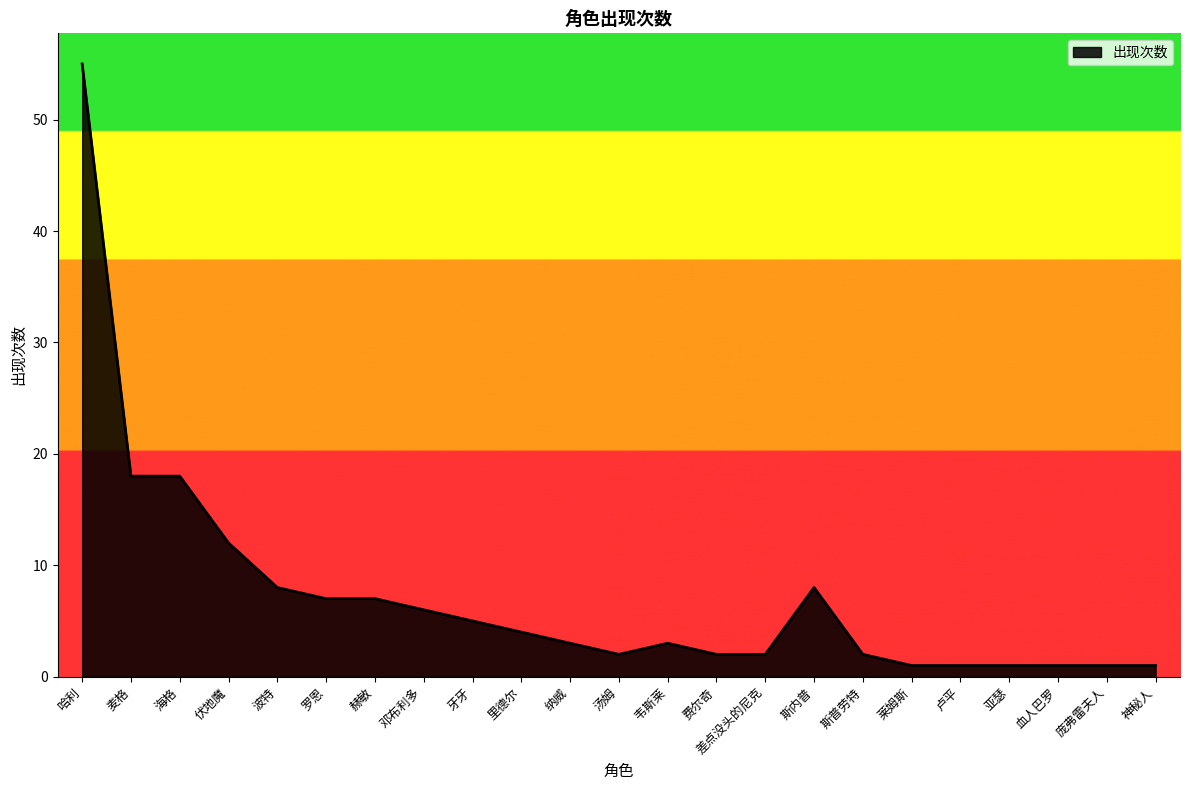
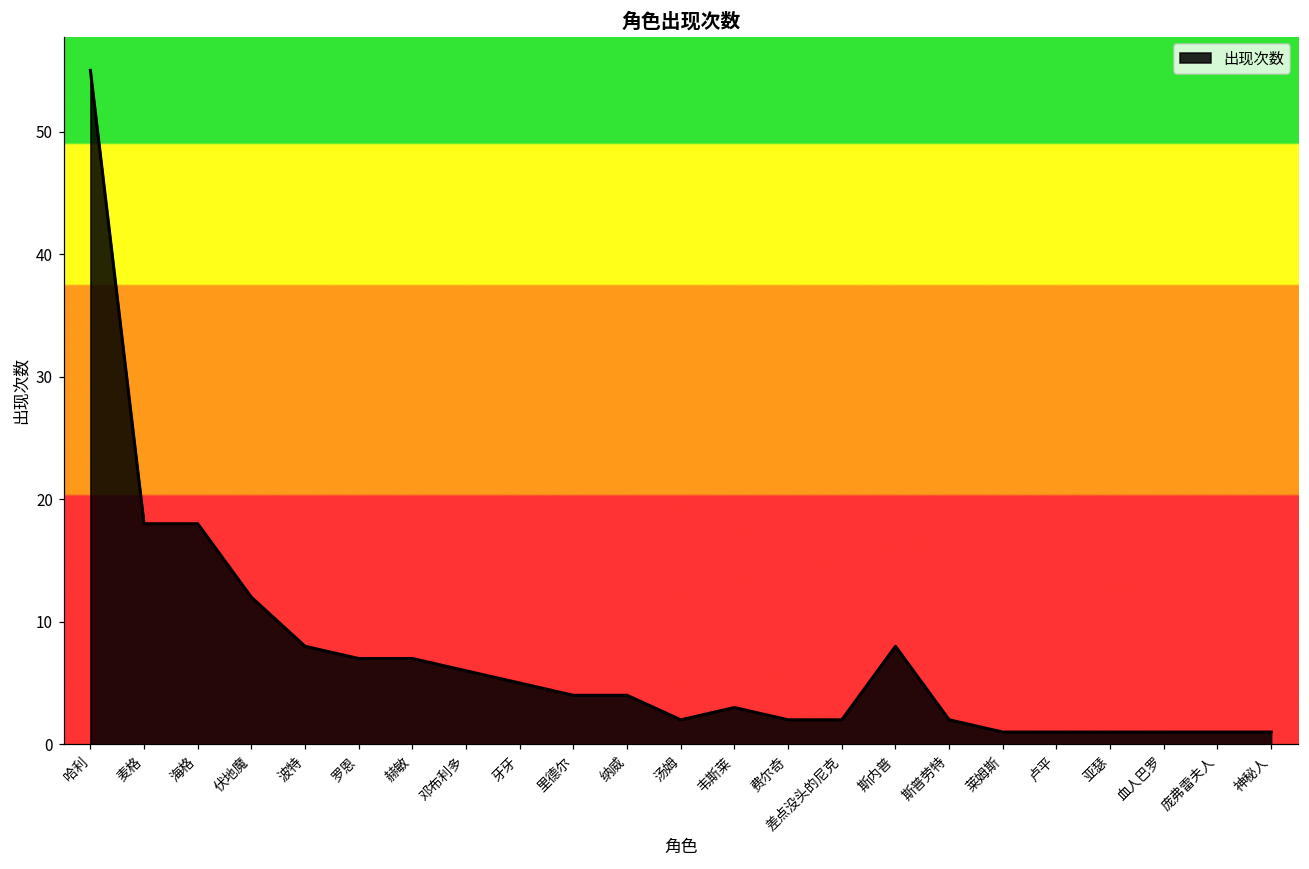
  {
    "哈利": 55,
    "麦格": 18,
    "海格": 18,
    "伏地魔": 12,
    "波特": 8,
    "罗恩": 7,
    "赫敏": 7,
    "邓布利多": 6,
    "牙牙": 5,
    "里德尔": 4,
-   "纳威": 3,
+   "纳威": 4,
    "汤姆": 2,
    "韦斯莱": 3,
    "费尔奇": 2,
    "差点没头的尼克": 2,
    "斯内普": 8,
    "斯普劳特": 2,
    "莱姆斯": 1,
    "卢平": 1,
    "亚瑟": 1,
    "血人巴罗": 1,
    "庞弗雷夫人": 1,
    "神秘人": 1
  }
